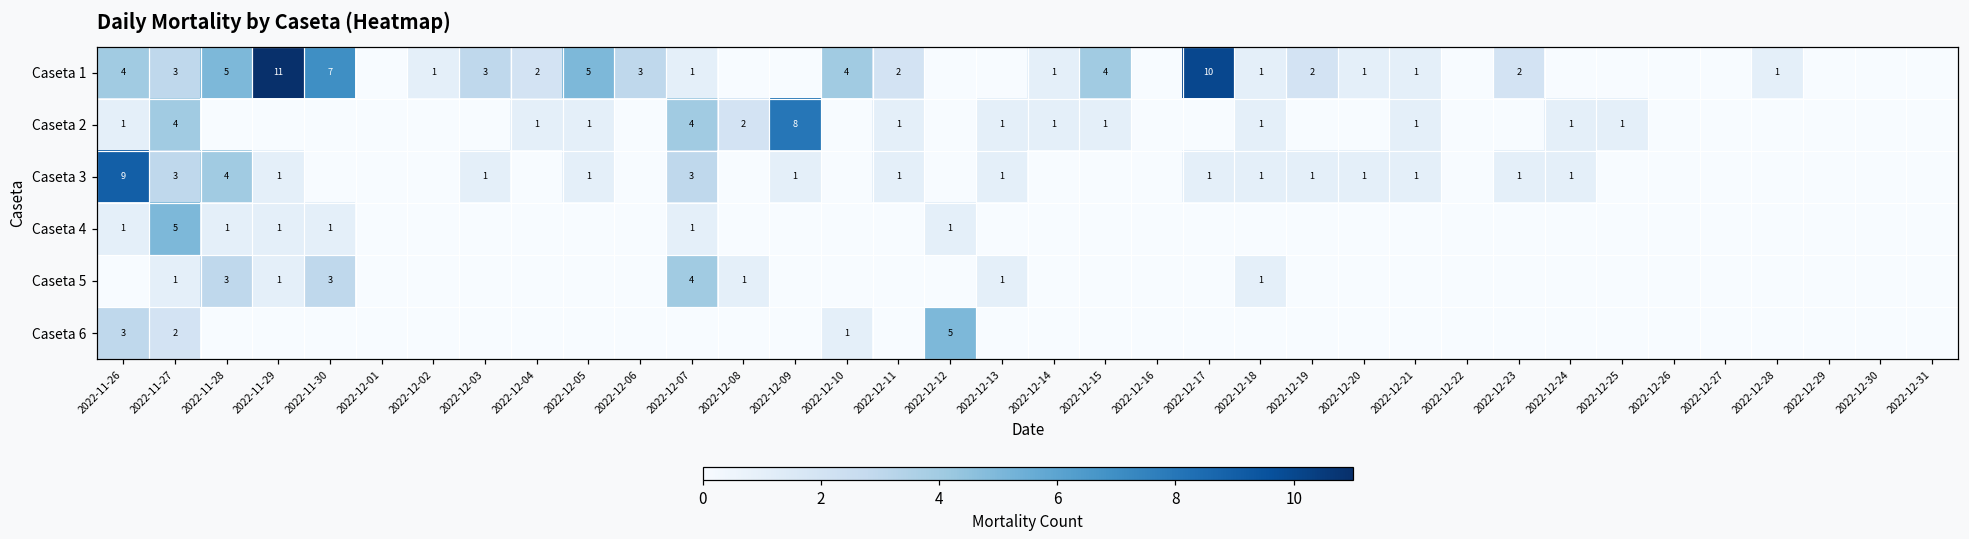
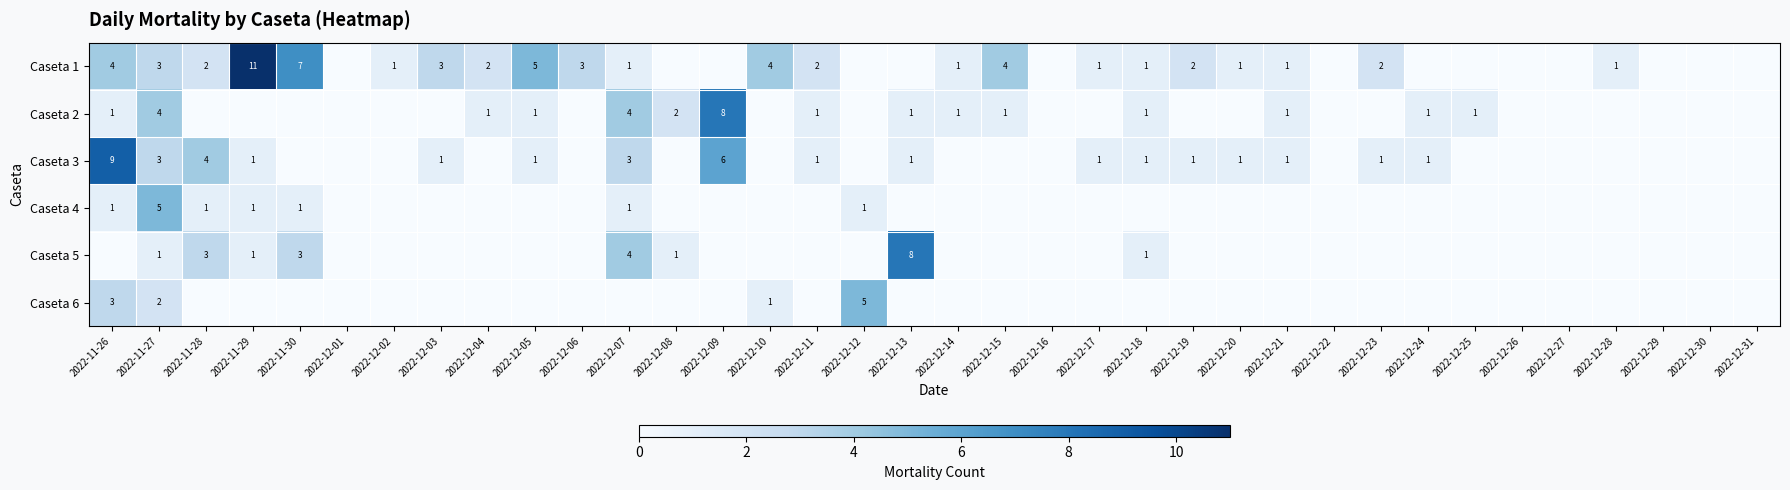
  {
    "Caseta 1": {
      "2022-11-26": 4,
      "2022-11-27": 3,
-     "2022-11-28": 5,
+     "2022-11-28": 2,
      "2022-11-29": 11,
      "2022-11-30": 7,
      "2022-12-02": 1,
      "2022-12-03": 3,
      "2022-12-04": 2,
      "2022-12-05": 5,
      "2022-12-06": 3,
      "2022-12-07": 1,
      "2022-12-10": 4,
      "2022-12-11": 2,
      "2022-12-14": 1,
      "2022-12-15": 4,
-     "2022-12-17": 10,
+     "2022-12-17": 1,
      "2022-12-18": 1,
      "2022-12-19": 2,
      "2022-12-20": 1,
      "2022-12-21": 1,
      "2022-12-23": 2,
      "2022-12-28": 1
    },
    "Caseta 2": {
      "2022-11-26": 1,
      "2022-11-27": 4,
      "2022-12-04": 1,
      "2022-12-05": 1,
      "2022-12-07": 4,
      "2022-12-08": 2,
      "2022-12-09": 8,
      "2022-12-11": 1,
      "2022-12-13": 1,
      "2022-12-14": 1,
      "2022-12-15": 1,
      "2022-12-18": 1,
      "2022-12-21": 1,
      "2022-12-24": 1,
      "2022-12-25": 1
    },
    "Caseta 3": {
      "2022-11-26": 9,
      "2022-11-27": 3,
      "2022-11-28": 4,
      "2022-11-29": 1,
      "2022-12-03": 1,
      "2022-12-05": 1,
      "2022-12-07": 3,
-     "2022-12-09": 1,
+     "2022-12-09": 6,
      "2022-12-11": 1,
      "2022-12-13": 1,
      "2022-12-17": 1,
      "2022-12-18": 1,
      "2022-12-19": 1,
      "2022-12-20": 1,
      "2022-12-21": 1,
      "2022-12-23": 1,
      "2022-12-24": 1
    },
    "Caseta 4": {
      "2022-11-26": 1,
      "2022-11-27": 5,
      "2022-11-28": 1,
      "2022-11-29": 1,
      "2022-11-30": 1,
      "2022-12-07": 1,
      "2022-12-12": 1
    },
    "Caseta 5": {
      "2022-11-27": 1,
      "2022-11-28": 3,
      "2022-11-29": 1,
      "2022-11-30": 3,
      "2022-12-07": 4,
      "2022-12-08": 1,
-     "2022-12-13": 1,
+     "2022-12-13": 8,
      "2022-12-18": 1
    },
    "Caseta 6": {
      "2022-11-26": 3,
      "2022-11-27": 2,
      "2022-12-10": 1,
      "2022-12-12": 5
    }
  }
